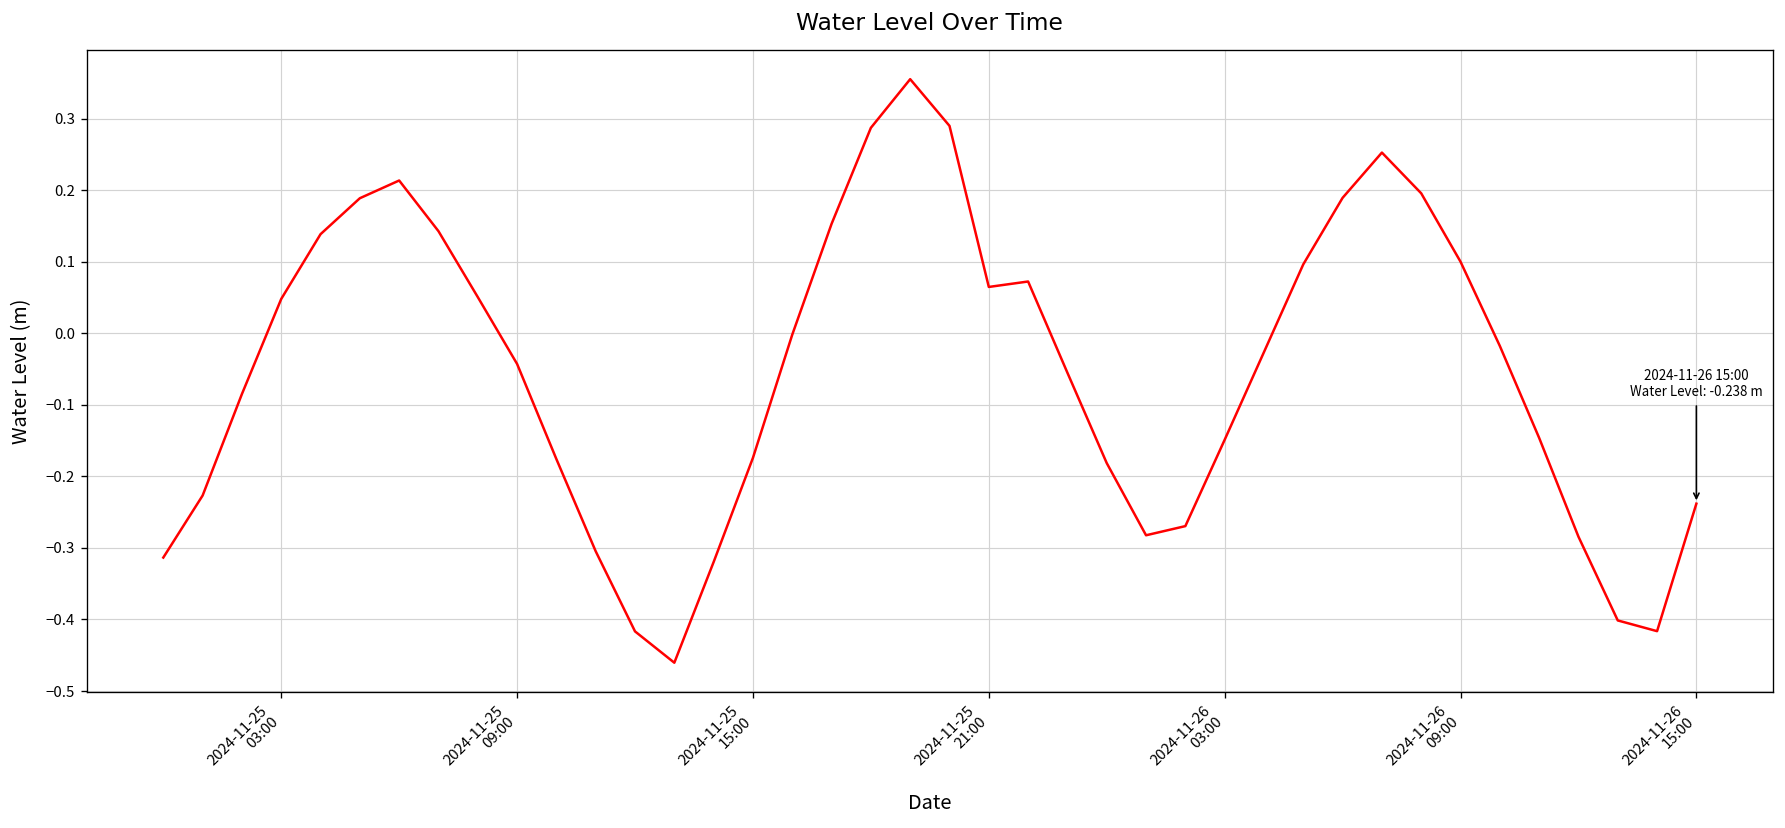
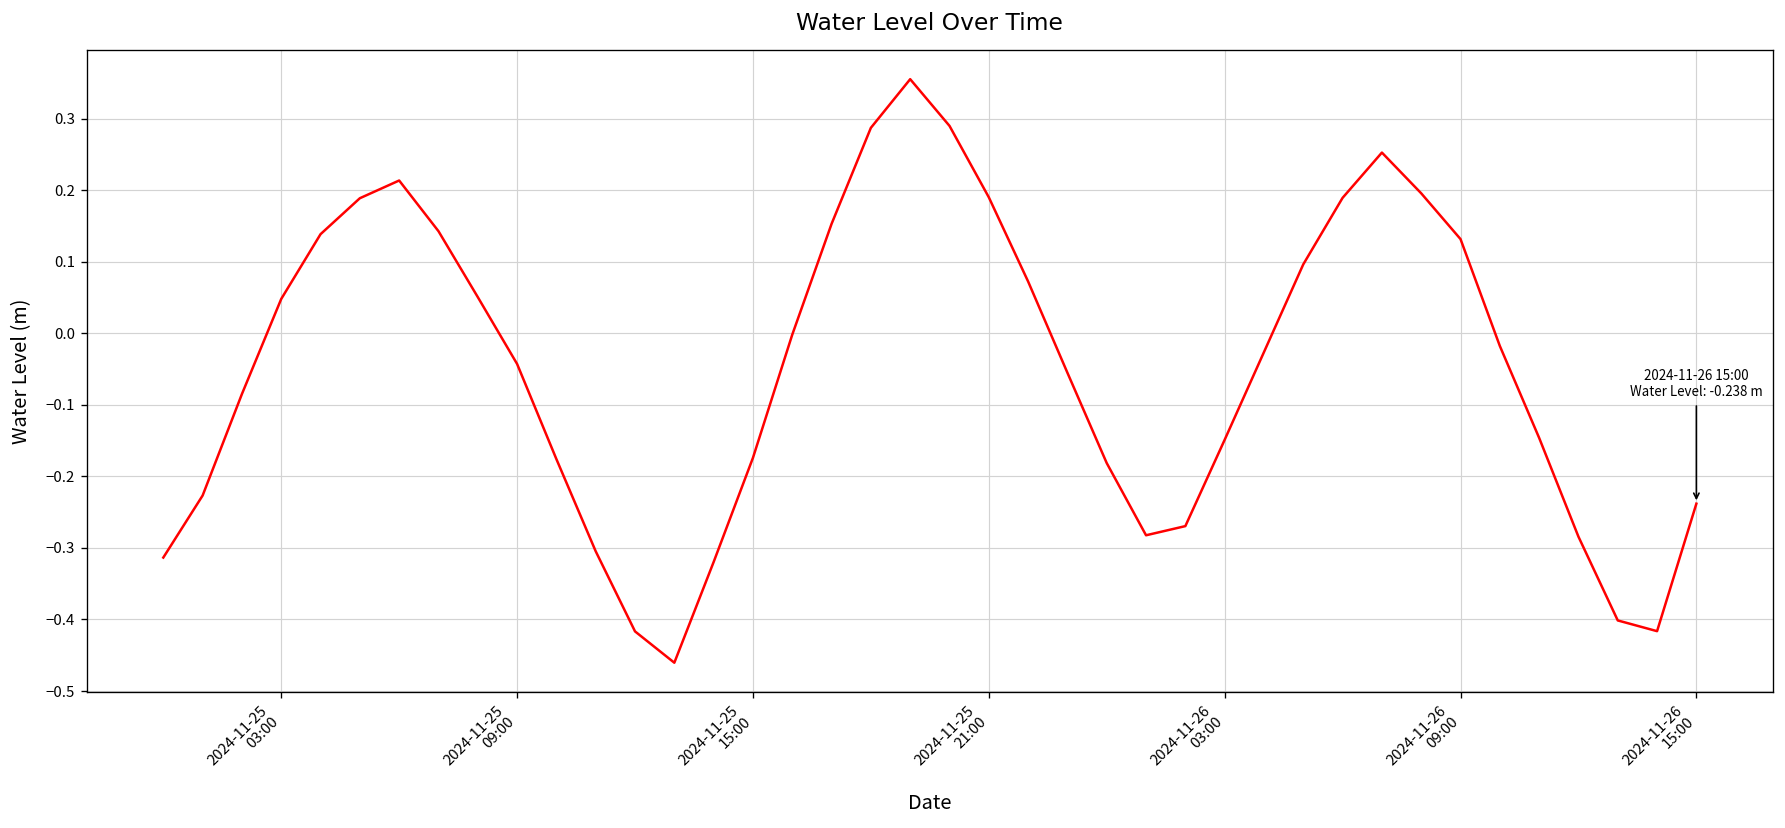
  {
    "2024-11-25 03:00": 0.05,
    "2024-11-25 09:00": -0.04,
    "2024-11-25 15:00": -0.17,
-   "2024-11-25 21:00": 0.06,
+   "2024-11-25 21:00": 0.19,
    "2024-11-26 03:00": -0.15,
-   "2024-11-26 09:00": 0.10
+   "2024-11-26 09:00": 0.13
  }
